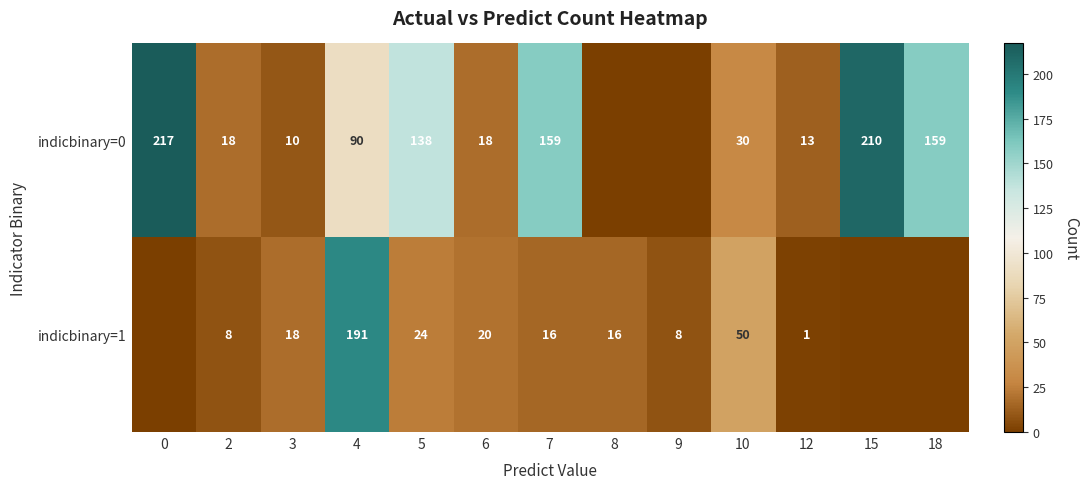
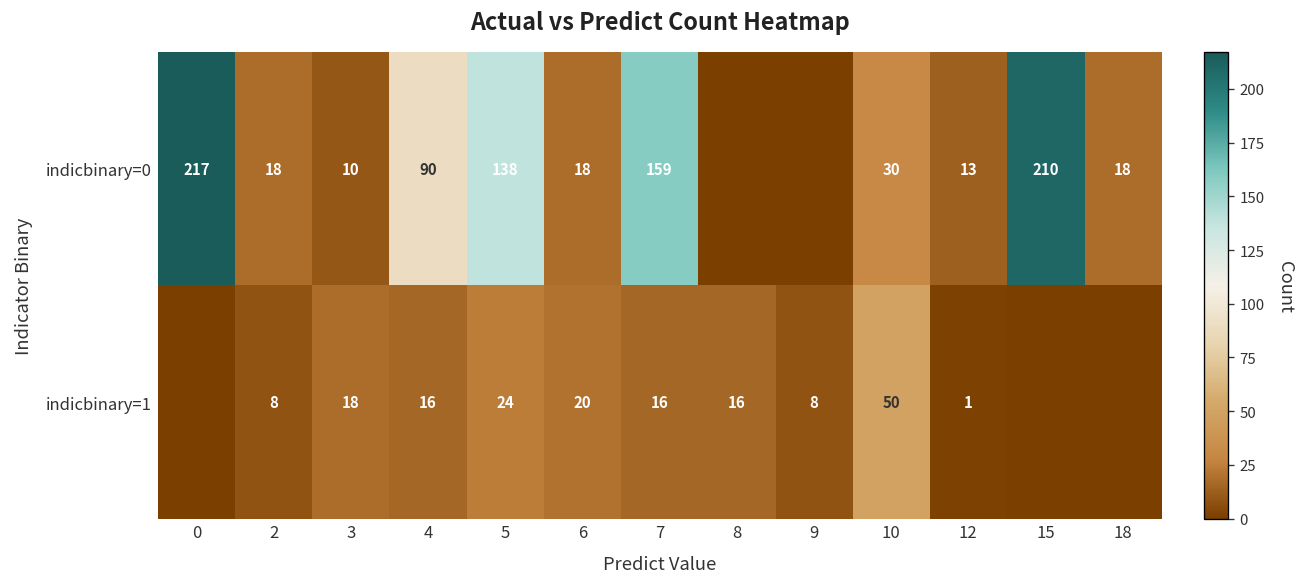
  {
    "indicbinary=0": {
      "0": 217,
      "2": 18,
      "3": 10,
      "4": 90,
      "5": 138,
      "6": 18,
      "7": 159,
      "10": 30,
      "12": 13,
      "15": 210,
-     "18": 159
+     "18": 18
    },
    "indicbinary=1": {
      "2": 8,
      "3": 18,
-     "4": 191,
+     "4": 16,
      "5": 24,
      "6": 20,
      "7": 16,
      "8": 16,
      "9": 8,
      "10": 50,
      "12": 1
    }
  }
